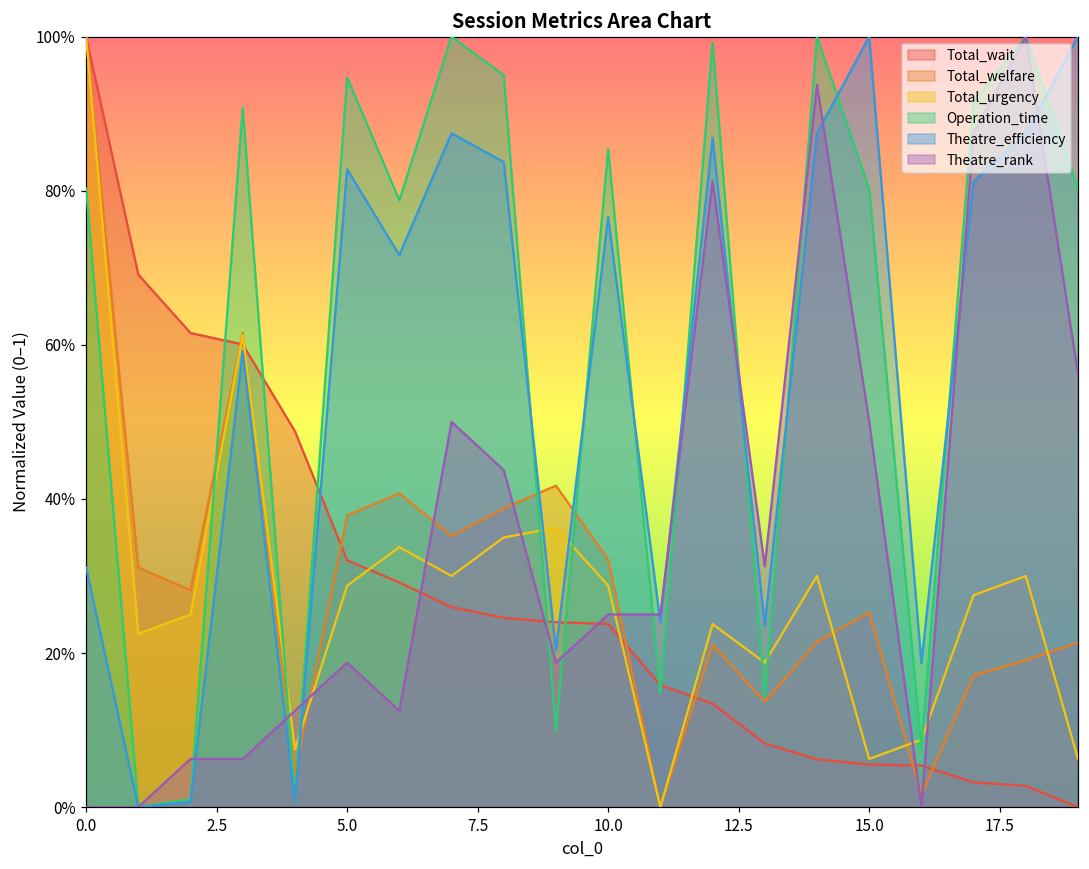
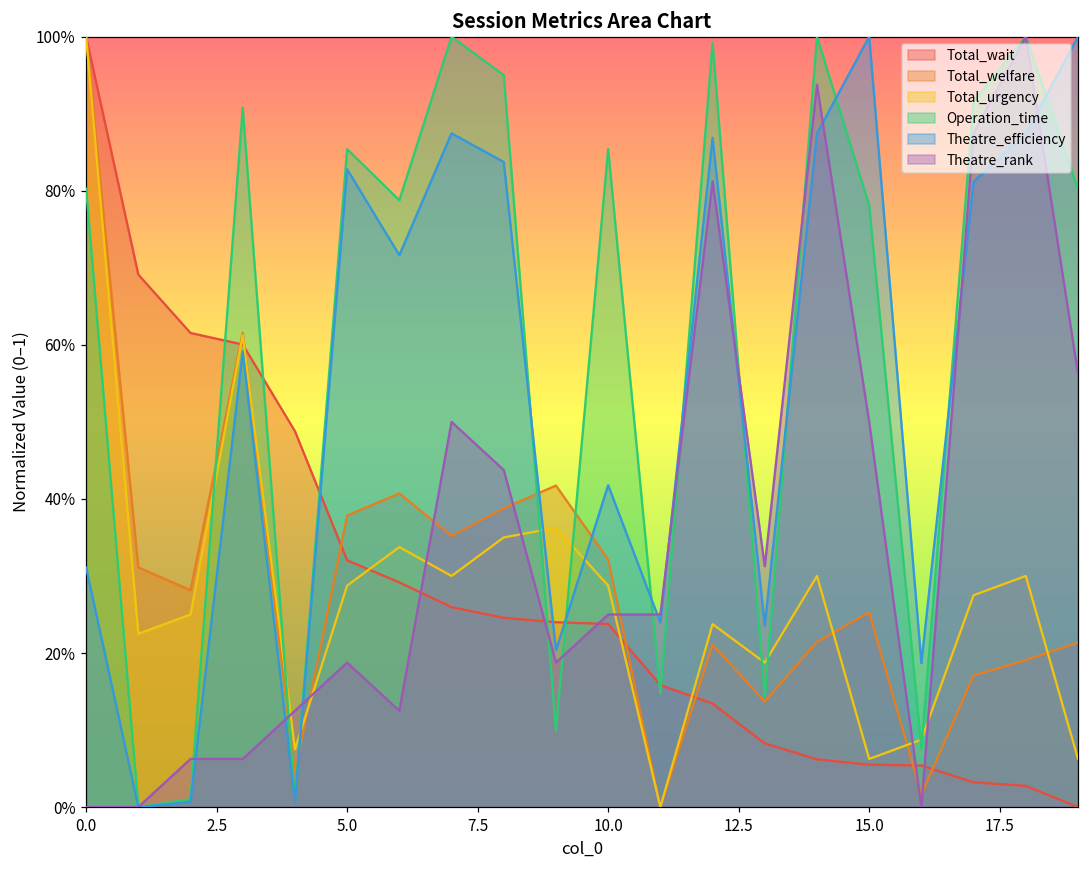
  {
    "Operation_time": {
      "0.0": "80%",
-     "5.0": "95%",
+     "5.0": "85%",
      "10.0": "85%",
-     "15.0": "80%"
+     "15.0": "78%"
    },
    "Theatre_efficiency": {
      "0.0": "31%",
      "5.0": "83%",
-     "10.0": "77%",
+     "10.0": "42%",
      "15.0": "100%"
    },
    "Theatre_rank": {
      "0.0": "0%",
      "5.0": "19%",
      "10.0": "25%",
      "15.0": "50%"
    }
  }
